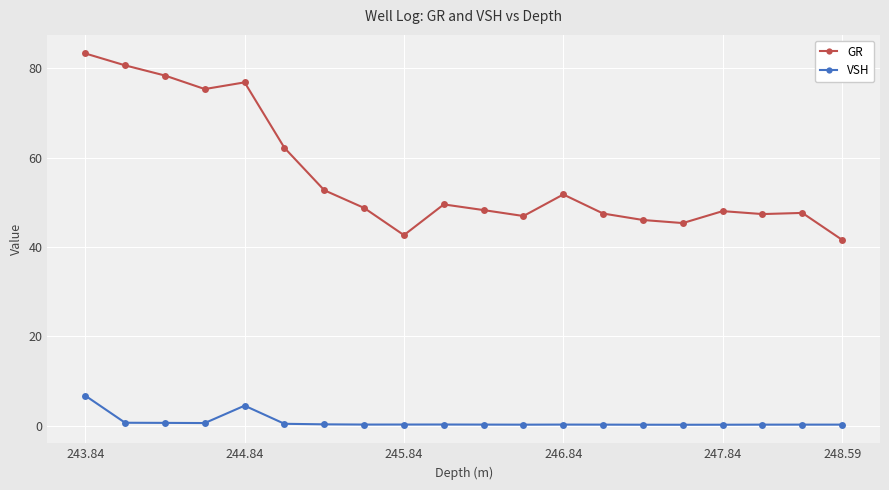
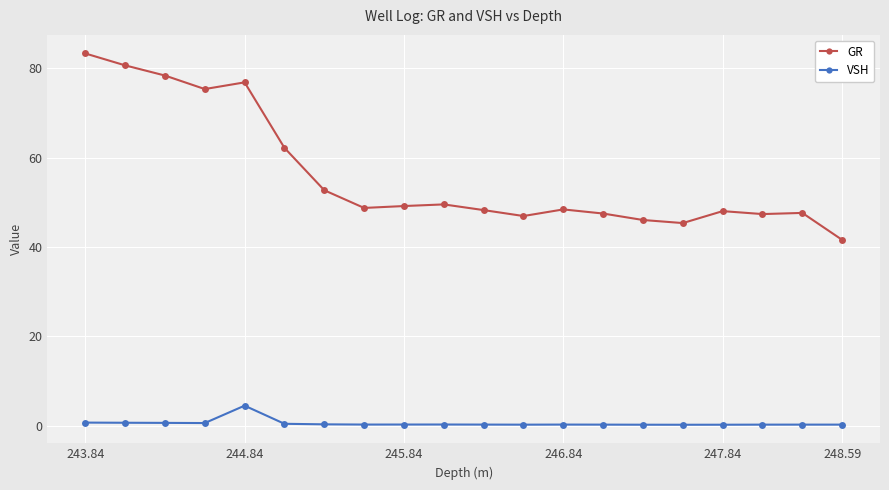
  {
    "GR": {
      "243.84": 83,
      "244.84": 77,
-     "245.84": 43,
-     "246.84": 52,
+     "245.84": 49,
+     "246.84": 48,
      "247.84": 48,
      "248.59": 42
    },
    "VSH": {
-     "243.84": 7,
+     "243.84": 1,
      "244.84": 5,
      "245.84": 0,
      "246.84": 0,
      "247.84": 0,
      "248.59": 0
    }
  }
